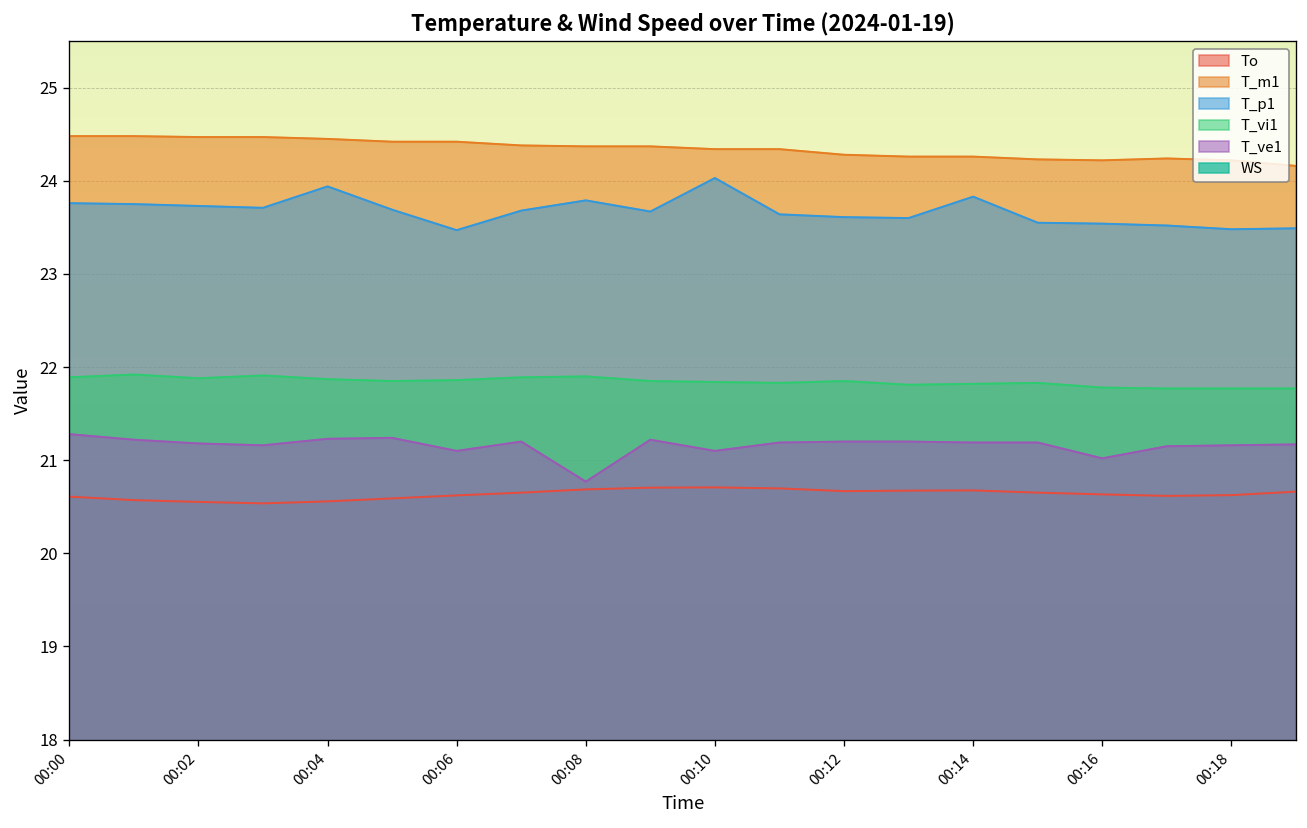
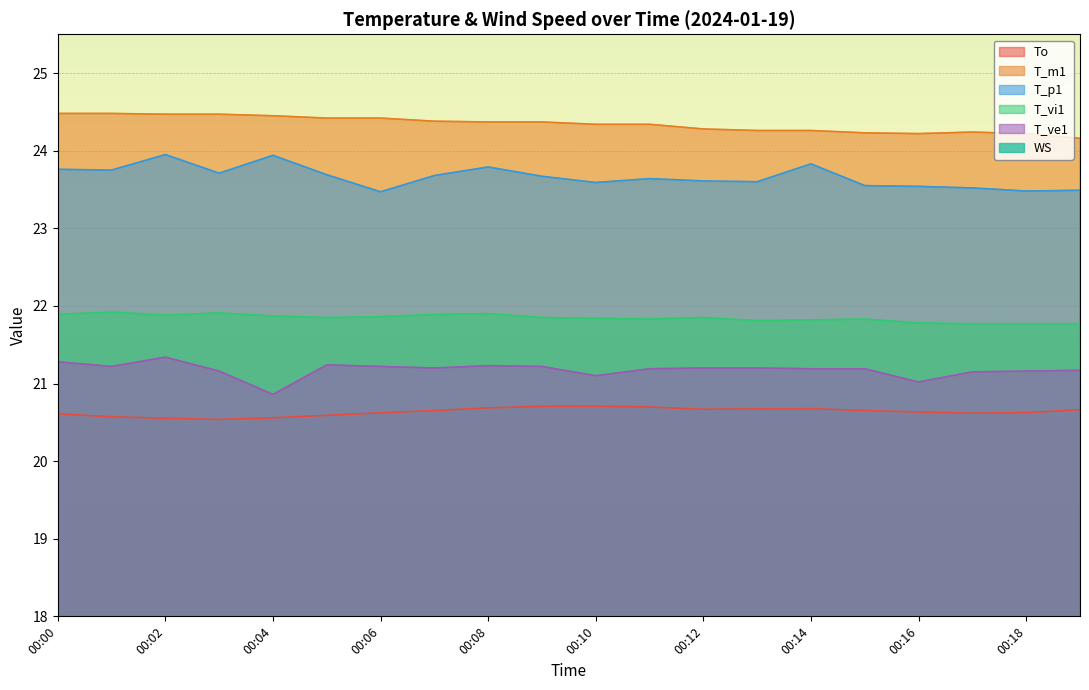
  {
    "T_p1": {
      "00:00": 23.8,
-     "00:02": 23.7,
+     "00:02": 24.0,
      "00:04": 23.9,
      "00:06": 23.5,
      "00:08": 23.8,
-     "00:10": 24.0,
+     "00:10": 23.6,
      "00:12": 23.6,
      "00:14": 23.8,
      "00:16": 23.5,
      "00:18": 23.5
    },
    "T_ve1": {
      "00:00": 21.3,
-     "00:02": 21.2,
-     "00:04": 21.2,
-     "00:06": 21.1,
-     "00:08": 20.8,
+     "00:02": 21.3,
+     "00:04": 20.9,
+     "00:06": 21.2,
+     "00:08": 21.2,
      "00:10": 21.1,
      "00:12": 21.2,
      "00:14": 21.2,
      "00:16": 21.0,
      "00:18": 21.2
    }
  }
